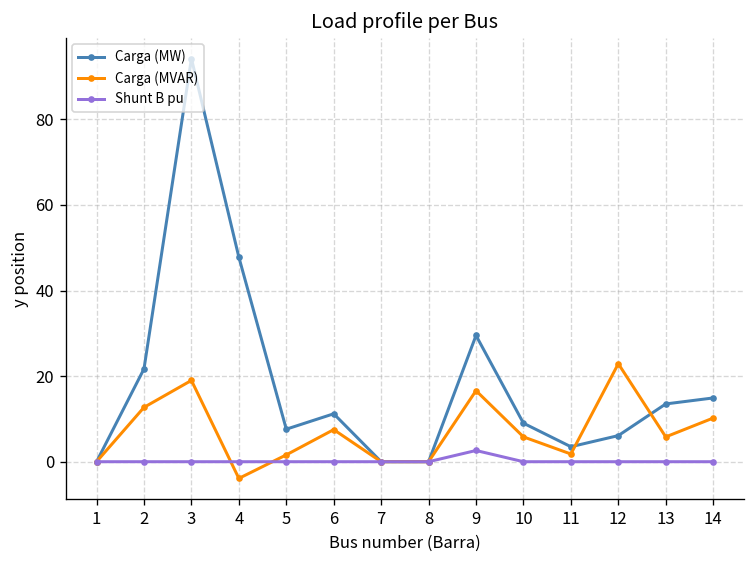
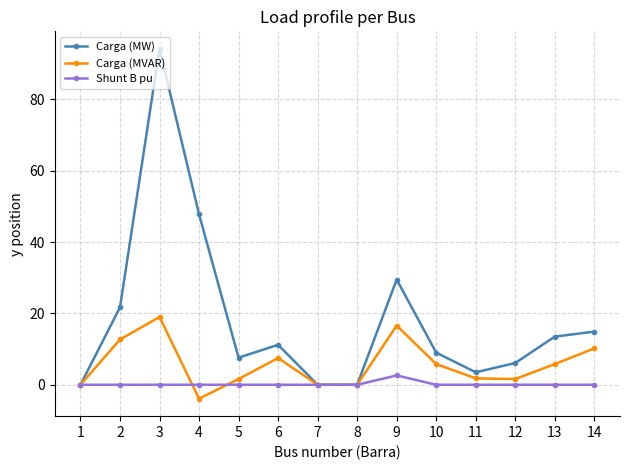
  {
    "Carga (MW)": {
      "2": 22,
      "4": 48,
      "5": 8,
      "6": 11,
      "9": 30,
      "10": 9,
      "11": 4,
      "12": 6,
      "13": 14,
      "14": 15
    },
    "Carga (MVAR)": {
      "2": 13,
      "3": 19,
      "4": -4,
      "5": 2,
      "6": 8,
      "9": 17,
      "10": 6,
      "11": 2,
-     "12": 23,
+     "12": 2,
      "13": 6,
      "14": 10
    },
    "Shunt B pu": {
      "2": 0,
      "3": 0,
      "4": 0,
      "5": 0,
      "6": 0,
      "9": 3,
      "10": 0,
      "11": 0,
      "12": 0,
      "13": 0,
      "14": 0
    }
  }
